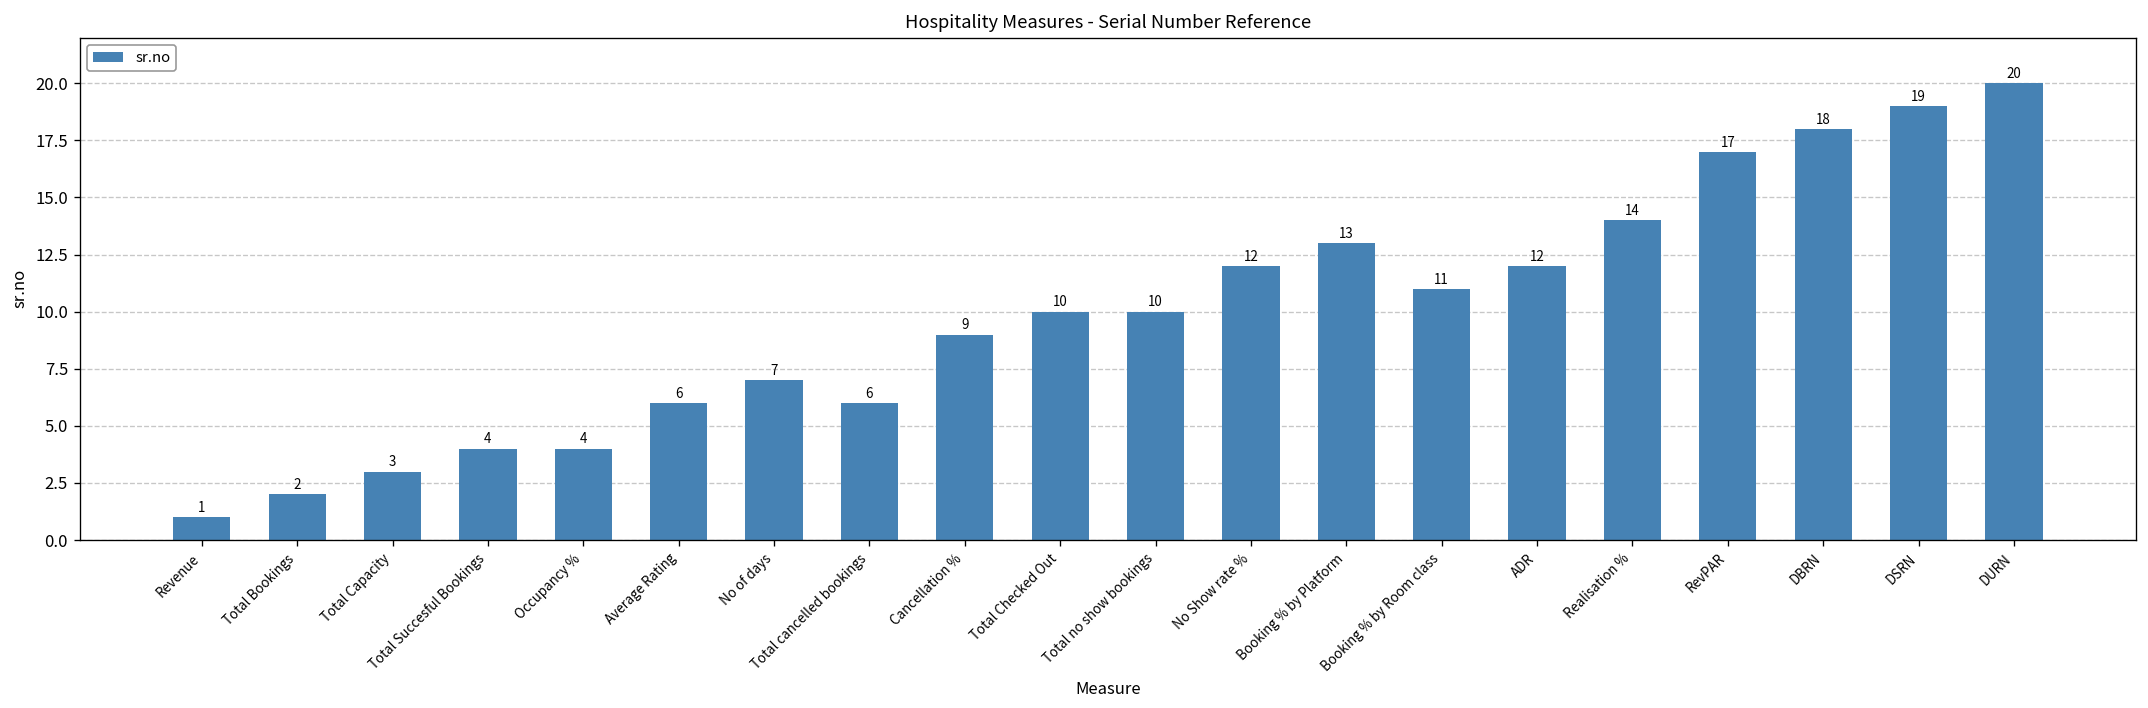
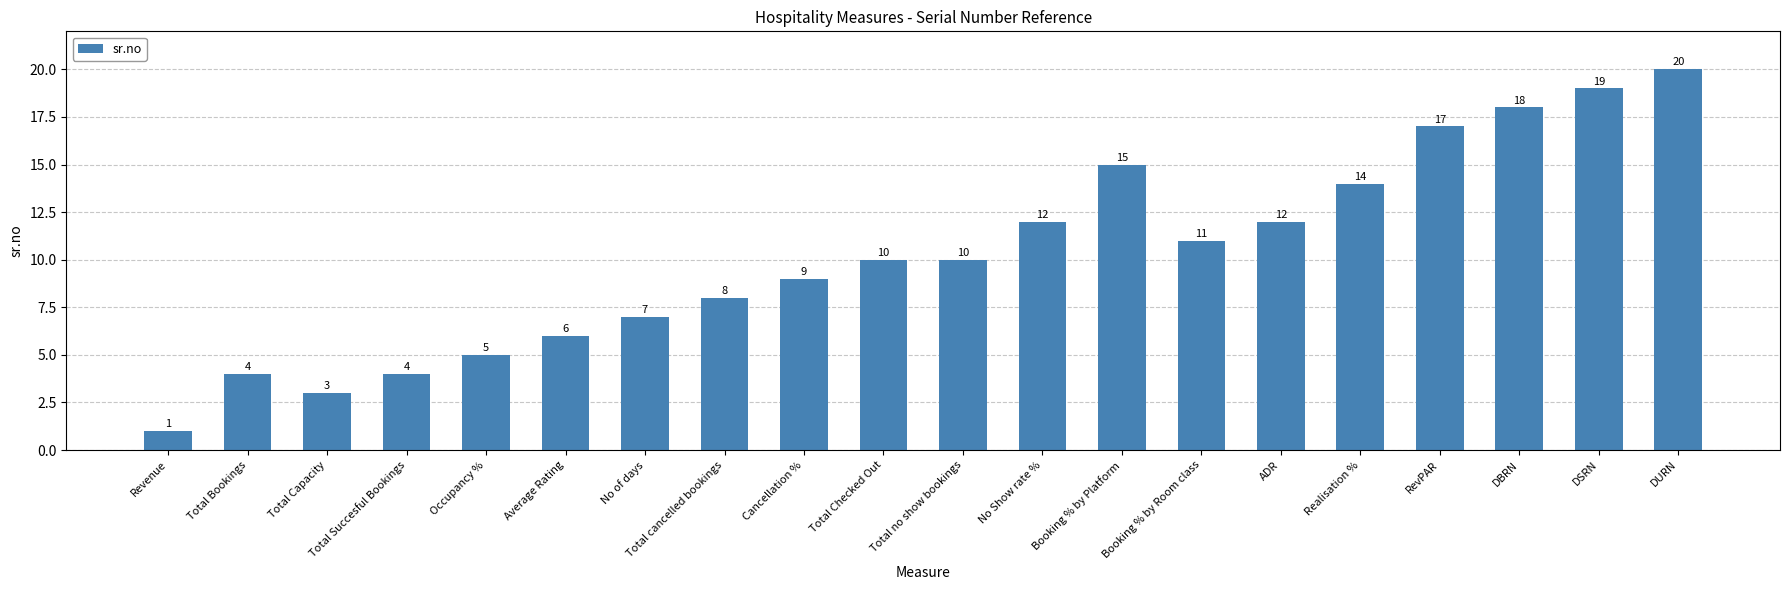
  {
    "Revenue": 1,
-   "Total Bookings": 2,
+   "Total Bookings": 4,
    "Total Capacity": 3,
    "Total Succesful Bookings": 4,
-   "Occupancy %": 4,
+   "Occupancy %": 5,
    "Average Rating": 6,
    "No of days": 7,
-   "Total cancelled bookings": 6,
+   "Total cancelled bookings": 8,
    "Cancellation %": 9,
    "Total Checked Out": 10,
    "Total no show bookings": 10,
    "No Show rate %": 12,
-   "Booking % by Platform": 13,
+   "Booking % by Platform": 15,
    "Booking % by Room class": 11,
    "ADR": 12,
    "Realisation %": 14,
    "RevPAR": 17,
    "DBRN": 18,
    "DSRN": 19,
    "DURN": 20
  }
